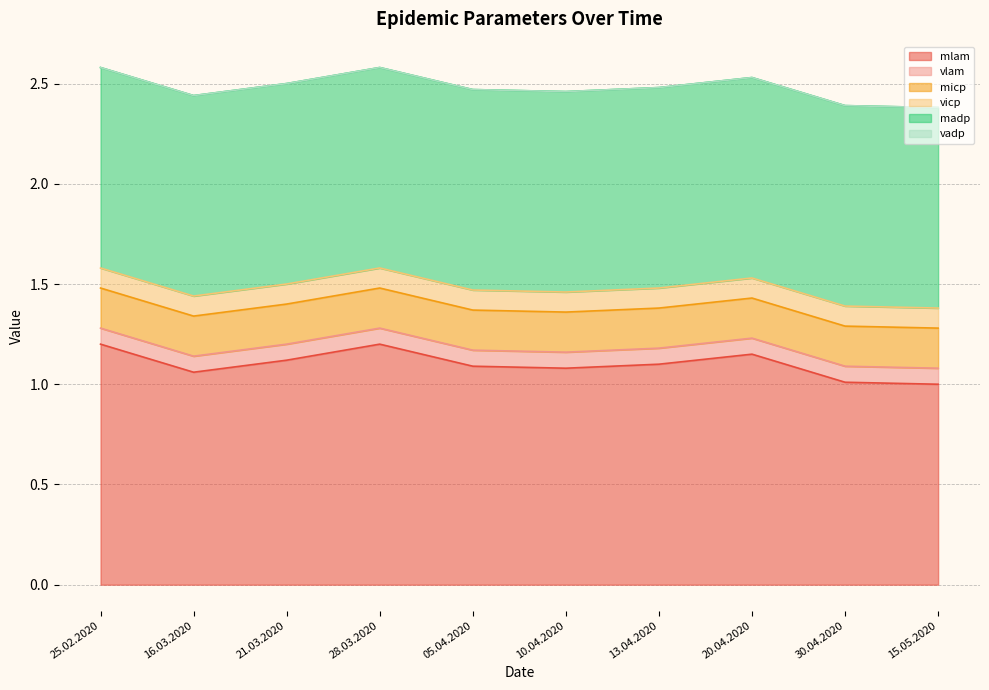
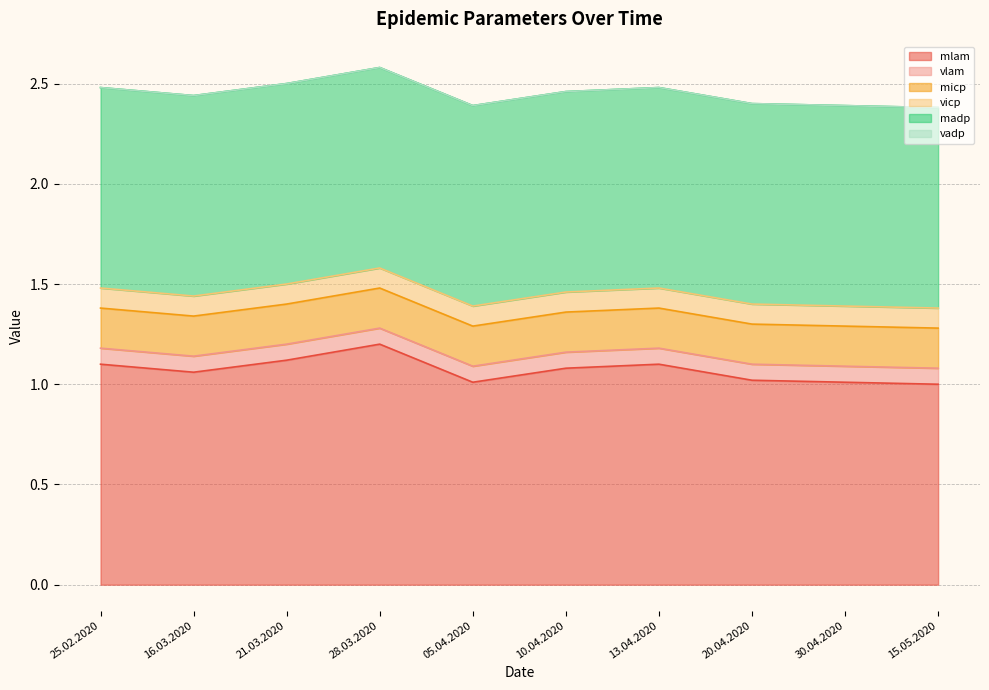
  {
    "mlam": {
-     "25.02.2020": 1.2,
+     "25.02.2020": 1.1,
      "16.03.2020": 1.06,
      "21.03.2020": 1.12,
      "28.03.2020": 1.20,
-     "05.04.2020": 1.09,
+     "05.04.2020": 1.01,
      "10.04.2020": 1.08,
      "13.04.2020": 1.10,
-     "20.04.2020": 1.15,
+     "20.04.2020": 1.02,
      "30.04.2020": 1.01,
      "15.05.2020": 1.00
    },
    "micp": {
      "25.02.2020": 0.20,
      "16.03.2020": 0.20,
      "21.03.2020": 0.20,
      "28.03.2020": 0.20,
      "05.04.2020": 0.20,
      "10.04.2020": 0.20,
      "13.04.2020": 0.20,
      "20.04.2020": 0.20,
      "30.04.2020": 0.20,
      "15.05.2020": 0.20
    }
  }
